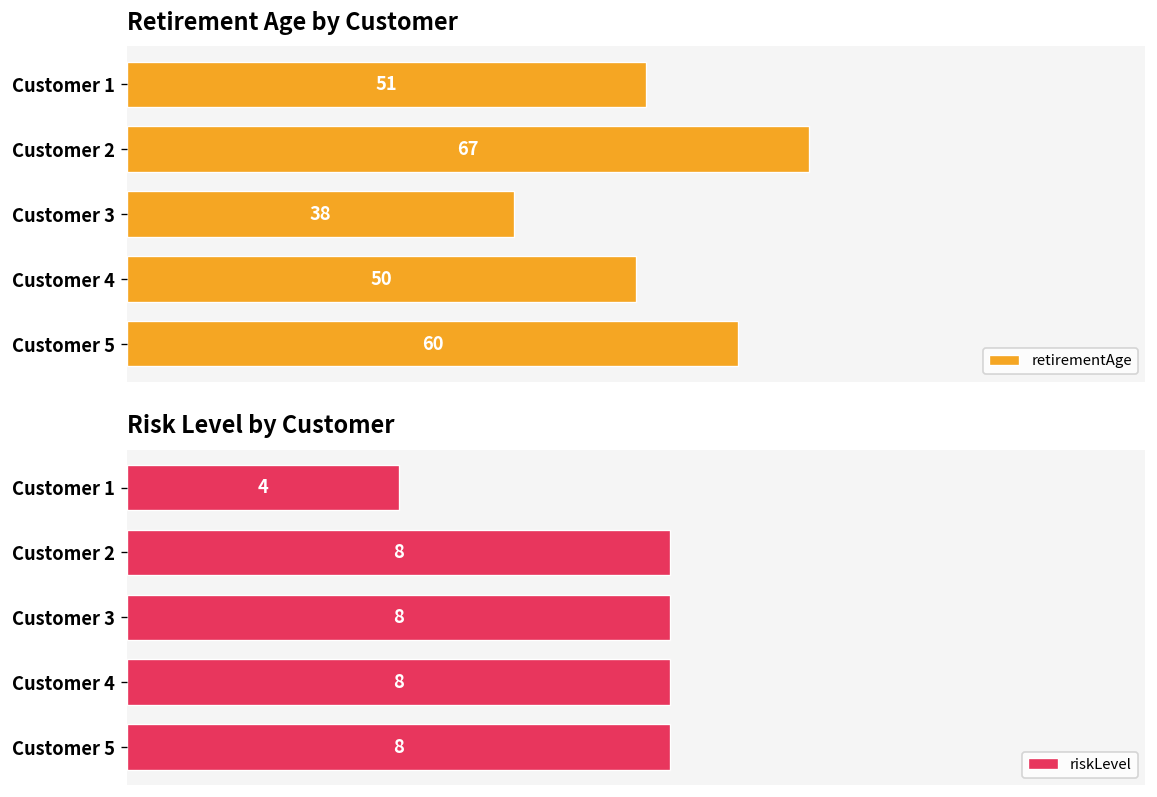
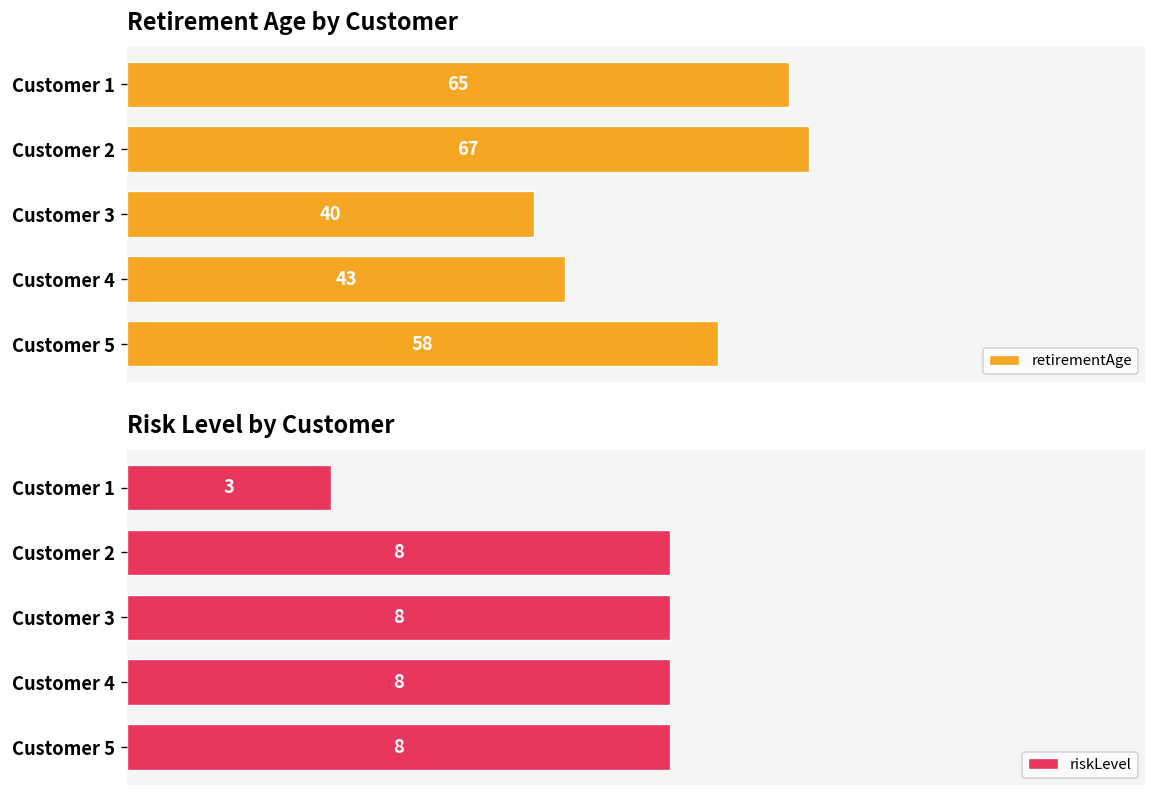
  {
    "Retirement Age by Customer": {
-     "Customer 1": 51,
+     "Customer 1": 65,
      "Customer 2": 67,
-     "Customer 3": 38,
-     "Customer 4": 50,
-     "Customer 5": 60
+     "Customer 3": 40,
+     "Customer 4": 43,
+     "Customer 5": 58
    },
    "Risk Level by Customer": {
-     "Customer 1": 4,
+     "Customer 1": 3,
      "Customer 2": 8,
      "Customer 3": 8,
      "Customer 4": 8,
      "Customer 5": 8
    }
  }
